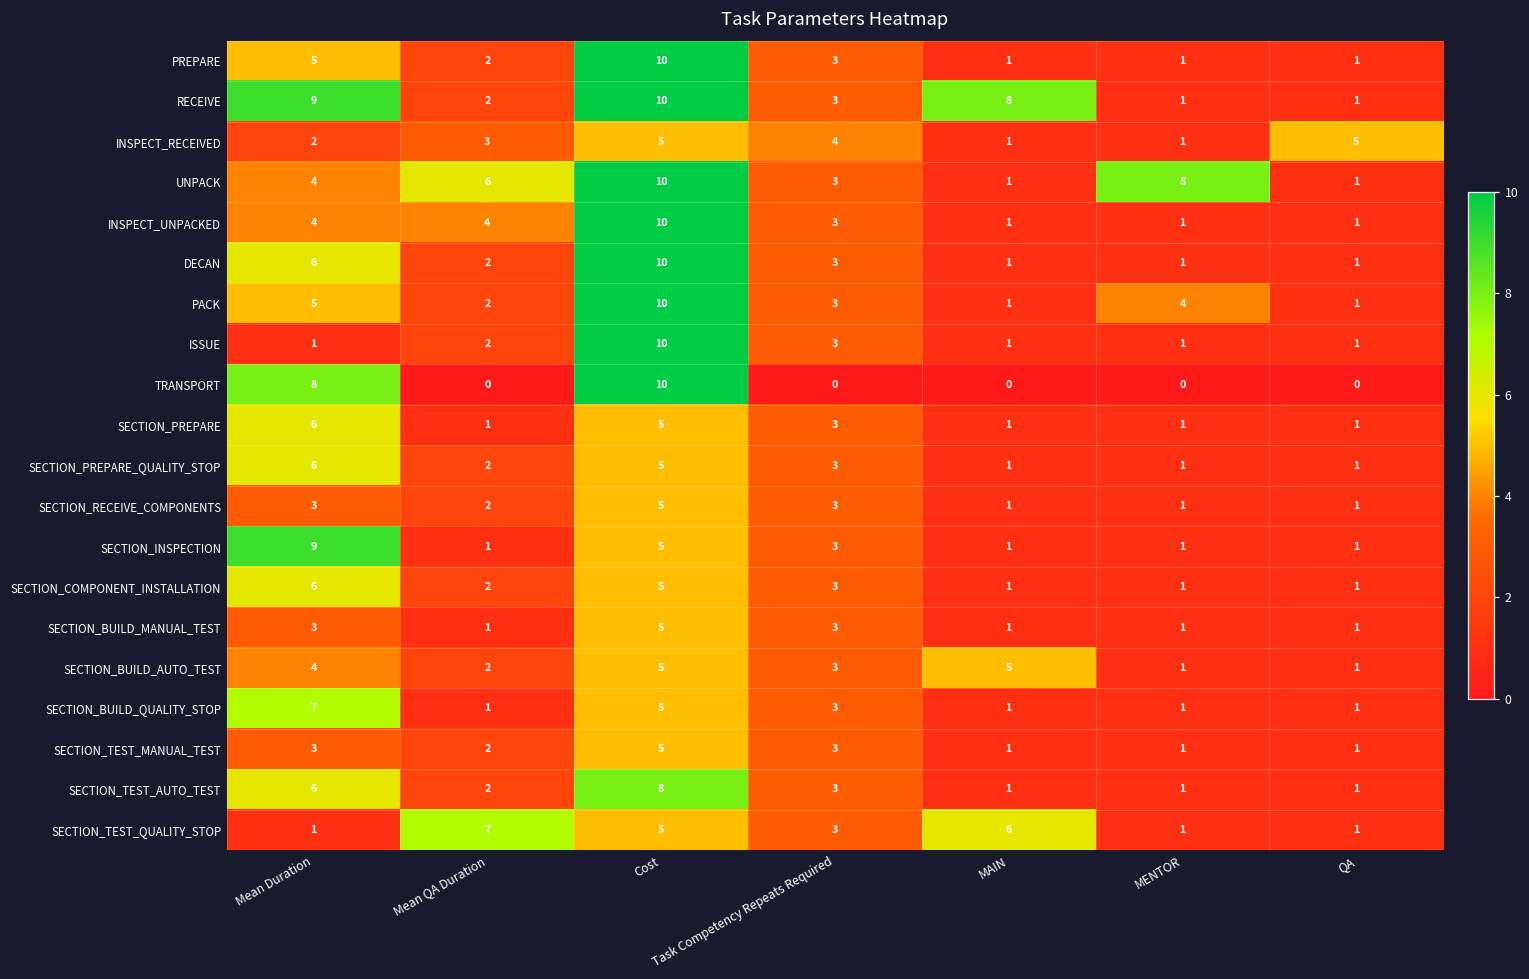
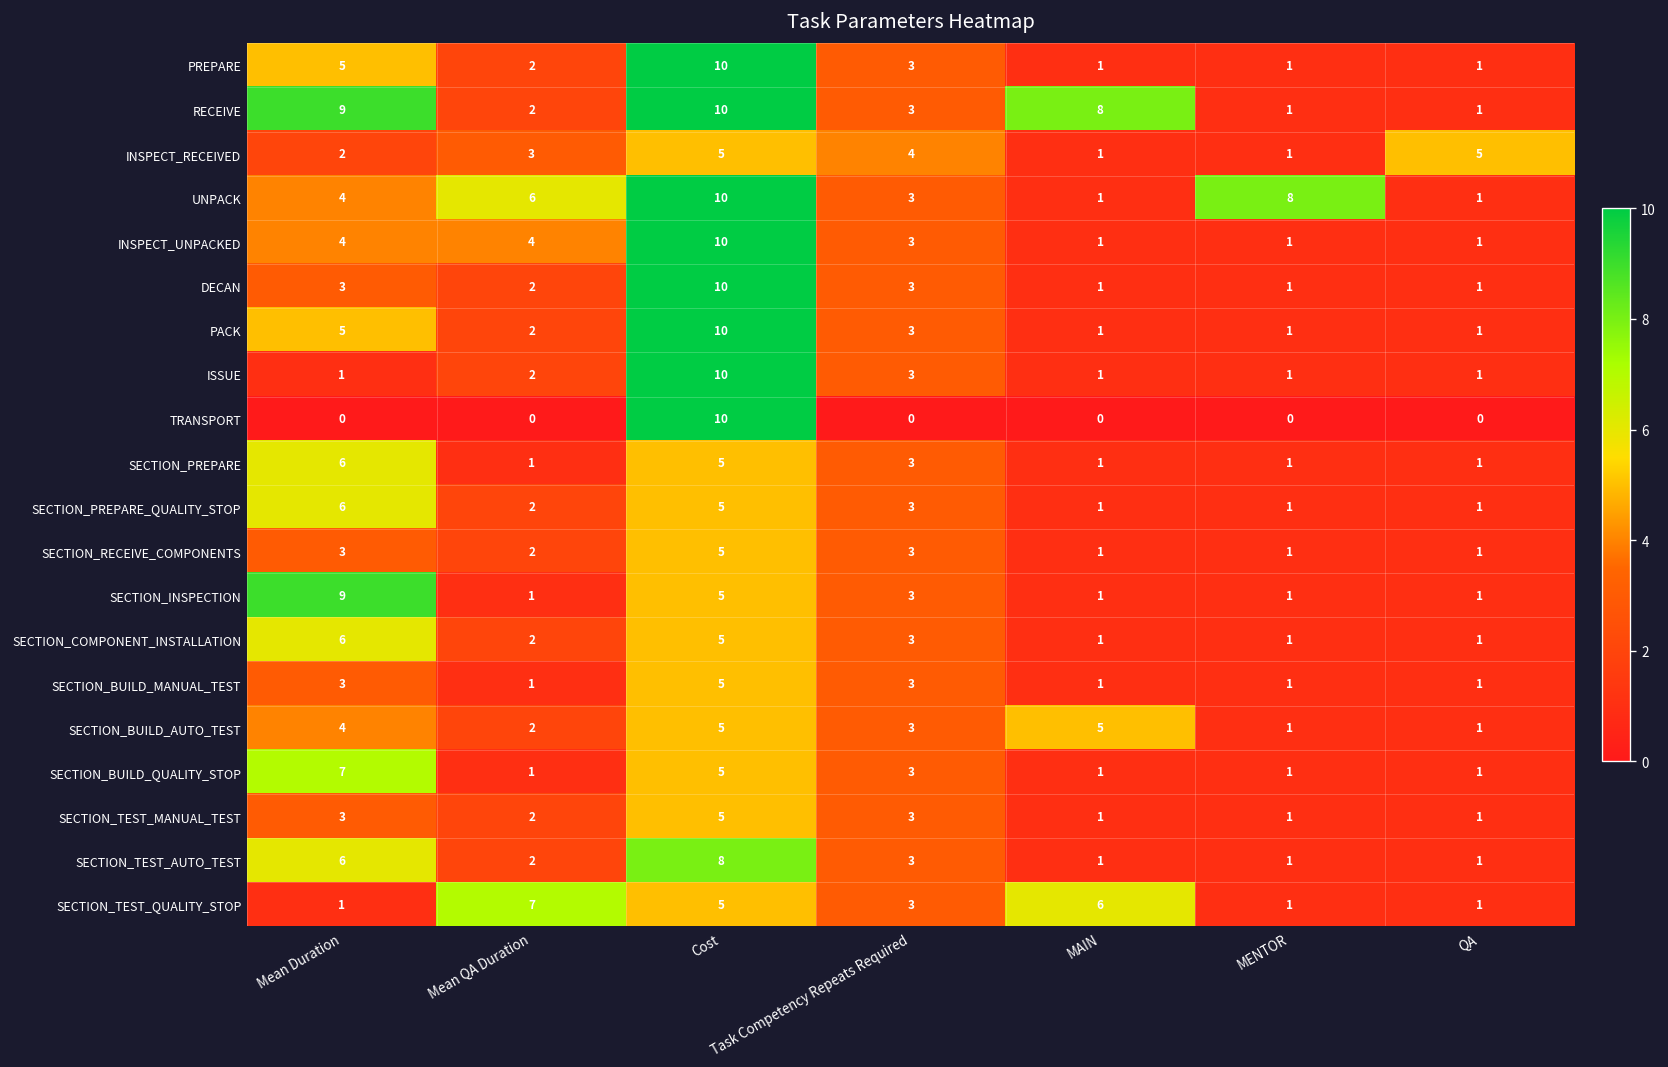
  {
    "PREPARE": {
      "Mean Duration": 5,
      "Mean QA Duration": 2,
      "Cost": 10,
      "Task Competency Repeats Required": 3,
      "MAIN": 1,
      "MENTOR": 1,
      "QA": 1
    },
    "RECEIVE": {
      "Mean Duration": 9,
      "Mean QA Duration": 2,
      "Cost": 10,
      "Task Competency Repeats Required": 3,
      "MAIN": 8,
      "MENTOR": 1,
      "QA": 1
    },
    "INSPECT_RECEIVED": {
      "Mean Duration": 2,
      "Mean QA Duration": 3,
      "Cost": 5,
      "Task Competency Repeats Required": 4,
      "MAIN": 1,
      "MENTOR": 1,
      "QA": 5
    },
    "UNPACK": {
      "Mean Duration": 4,
      "Mean QA Duration": 6,
      "Cost": 10,
      "Task Competency Repeats Required": 3,
      "MAIN": 1,
      "MENTOR": 8,
      "QA": 1
    },
    "INSPECT_UNPACKED": {
      "Mean Duration": 4,
      "Mean QA Duration": 4,
      "Cost": 10,
      "Task Competency Repeats Required": 3,
      "MAIN": 1,
      "MENTOR": 1,
      "QA": 1
    },
    "DECAN": {
-     "Mean Duration": 6,
+     "Mean Duration": 3,
      "Mean QA Duration": 2,
      "Cost": 10,
      "Task Competency Repeats Required": 3,
      "MAIN": 1,
      "MENTOR": 1,
      "QA": 1
    },
    "PACK": {
      "Mean Duration": 5,
      "Mean QA Duration": 2,
      "Cost": 10,
      "Task Competency Repeats Required": 3,
      "MAIN": 1,
-     "MENTOR": 4,
+     "MENTOR": 1,
      "QA": 1
    },
    "ISSUE": {
      "Mean Duration": 1,
      "Mean QA Duration": 2,
      "Cost": 10,
      "Task Competency Repeats Required": 3,
      "MAIN": 1,
      "MENTOR": 1,
      "QA": 1
    },
    "TRANSPORT": {
-     "Mean Duration": 8,
+     "Mean Duration": 0,
      "Mean QA Duration": 0,
      "Cost": 10,
      "Task Competency Repeats Required": 0,
      "MAIN": 0,
      "MENTOR": 0,
      "QA": 0
    },
    "SECTION_PREPARE": {
      "Mean Duration": 6,
      "Mean QA Duration": 1,
      "Cost": 5,
      "Task Competency Repeats Required": 3,
      "MAIN": 1,
      "MENTOR": 1,
      "QA": 1
    },
    "SECTION_PREPARE_QUALITY_STOP": {
      "Mean Duration": 6,
      "Mean QA Duration": 2,
      "Cost": 5,
      "Task Competency Repeats Required": 3,
      "MAIN": 1,
      "MENTOR": 1,
      "QA": 1
    },
    "SECTION_RECEIVE_COMPONENTS": {
      "Mean Duration": 3,
      "Mean QA Duration": 2,
      "Cost": 5,
      "Task Competency Repeats Required": 3,
      "MAIN": 1,
      "MENTOR": 1,
      "QA": 1
    },
    "SECTION_INSPECTION": {
      "Mean Duration": 9,
      "Mean QA Duration": 1,
      "Cost": 5,
      "Task Competency Repeats Required": 3,
      "MAIN": 1,
      "MENTOR": 1,
      "QA": 1
    },
    "SECTION_COMPONENT_INSTALLATION": {
      "Mean Duration": 6,
      "Mean QA Duration": 2,
      "Cost": 5,
      "Task Competency Repeats Required": 3,
      "MAIN": 1,
      "MENTOR": 1,
      "QA": 1
    },
    "SECTION_BUILD_MANUAL_TEST": {
      "Mean Duration": 3,
      "Mean QA Duration": 1,
      "Cost": 5,
      "Task Competency Repeats Required": 3,
      "MAIN": 1,
      "MENTOR": 1,
      "QA": 1
    },
    "SECTION_BUILD_AUTO_TEST": {
      "Mean Duration": 4,
      "Mean QA Duration": 2,
      "Cost": 5,
      "Task Competency Repeats Required": 3,
      "MAIN": 5,
      "MENTOR": 1,
      "QA": 1
    },
    "SECTION_BUILD_QUALITY_STOP": {
      "Mean Duration": 7,
      "Mean QA Duration": 1,
      "Cost": 5,
      "Task Competency Repeats Required": 3,
      "MAIN": 1,
      "MENTOR": 1,
      "QA": 1
    },
    "SECTION_TEST_MANUAL_TEST": {
      "Mean Duration": 3,
      "Mean QA Duration": 2,
      "Cost": 5,
      "Task Competency Repeats Required": 3,
      "MAIN": 1,
      "MENTOR": 1,
      "QA": 1
    },
    "SECTION_TEST_AUTO_TEST": {
      "Mean Duration": 6,
      "Mean QA Duration": 2,
      "Cost": 8,
      "Task Competency Repeats Required": 3,
      "MAIN": 1,
      "MENTOR": 1,
      "QA": 1
    },
    "SECTION_TEST_QUALITY_STOP": {
      "Mean Duration": 1,
      "Mean QA Duration": 7,
      "Cost": 5,
      "Task Competency Repeats Required": 3,
      "MAIN": 6,
      "MENTOR": 1,
      "QA": 1
    }
  }
